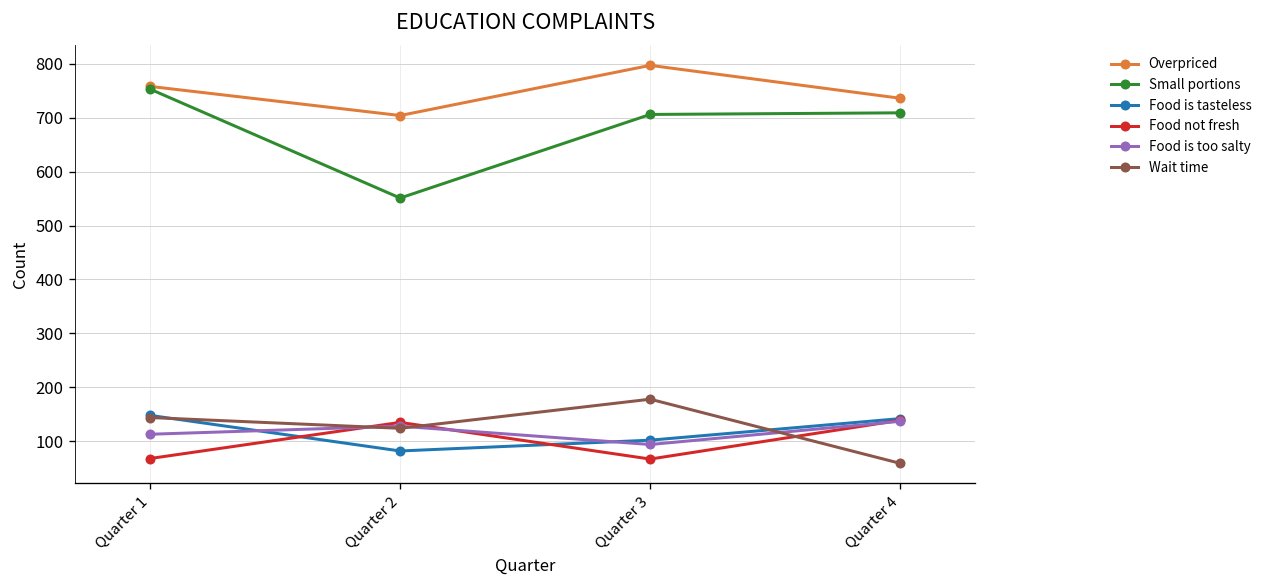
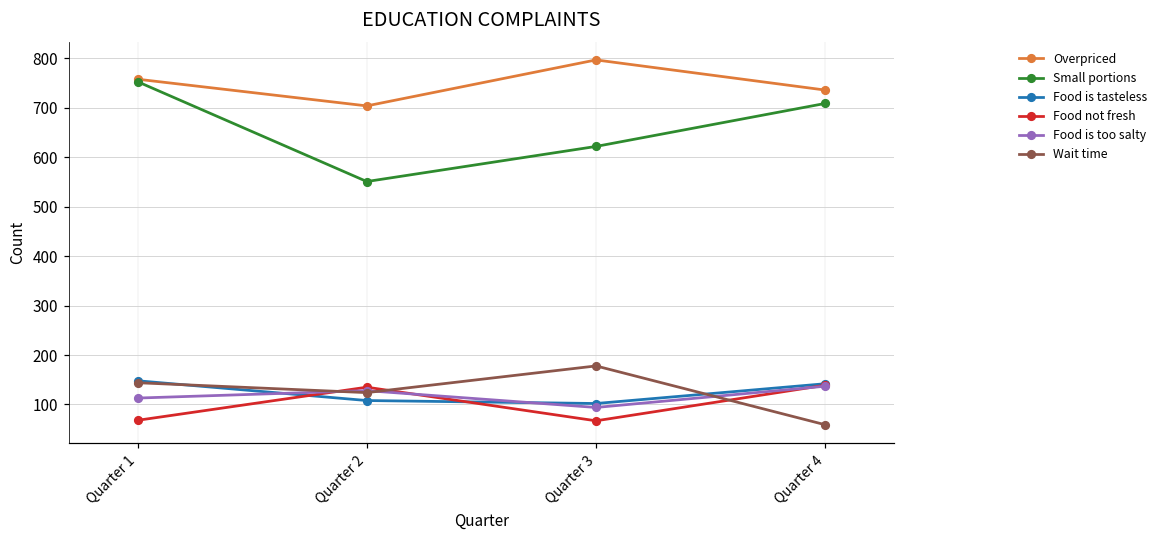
  {
    "Overpriced": {
      "Quarter 2": 700,
      "Quarter 3": 800,
      "Quarter 4": 740
    },
    "Small portions": {
      "Quarter 2": 550,
-     "Quarter 3": 710,
+     "Quarter 3": 620,
      "Quarter 4": 710
    },
    "Food is tasteless": {
-     "Quarter 2": 80,
+     "Quarter 2": 110,
      "Quarter 3": 100
    },
    "Food not fresh": {
      "Quarter 1": 70,
      "Quarter 2": 140,
      "Quarter 3": 70
    },
    "Food is too salty": {
      "Quarter 1": 110,
      "Quarter 3": 90
    },
    "Wait time": {
      "Quarter 3": 180,
      "Quarter 4": 60
    }
  }
